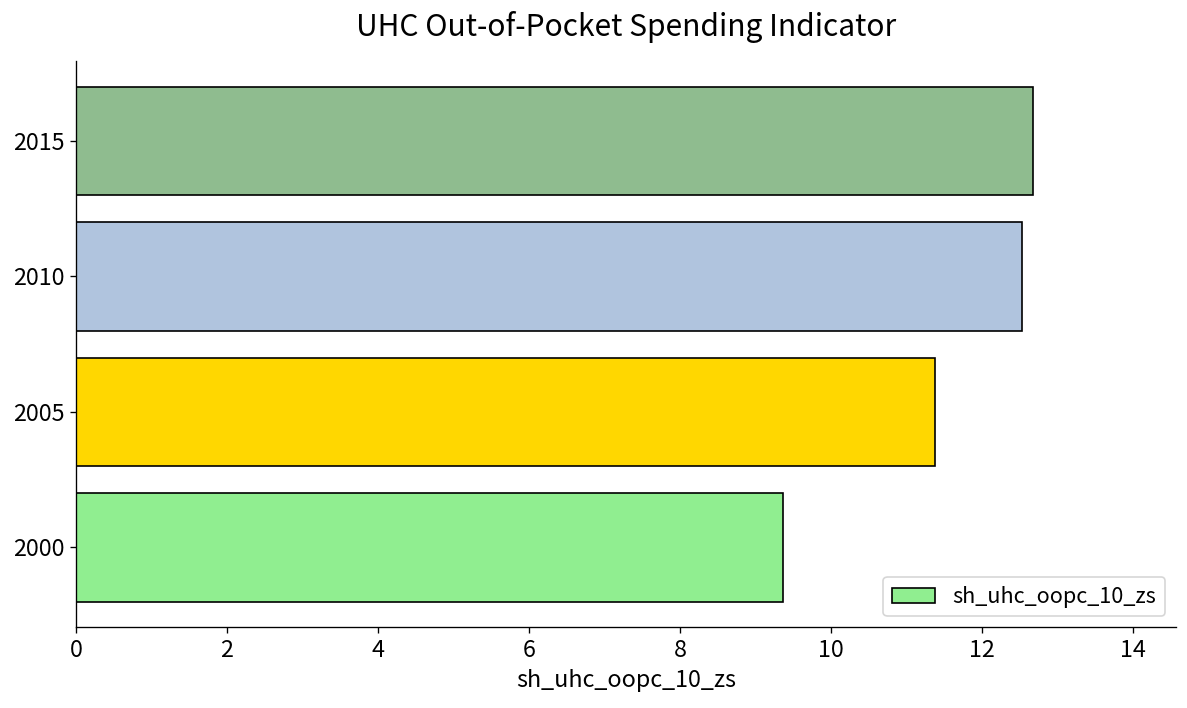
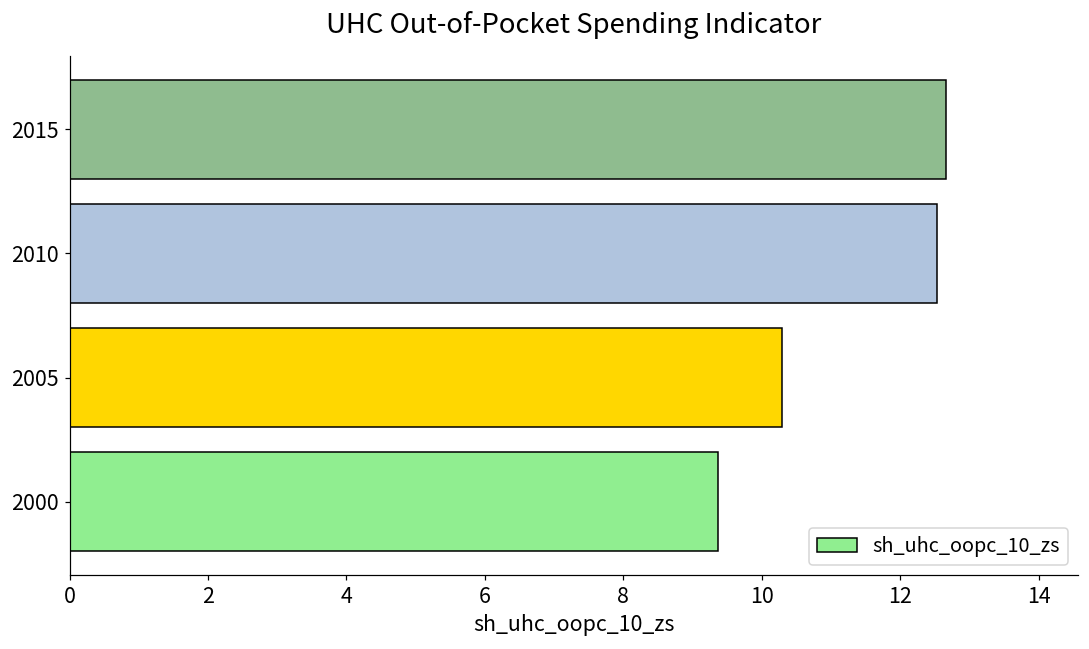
  {
    "2015": 12.7,
    "2010": 12.5,
-   "2005": 11.4,
+   "2005": 10.3,
    "2000": 9.4
  }
